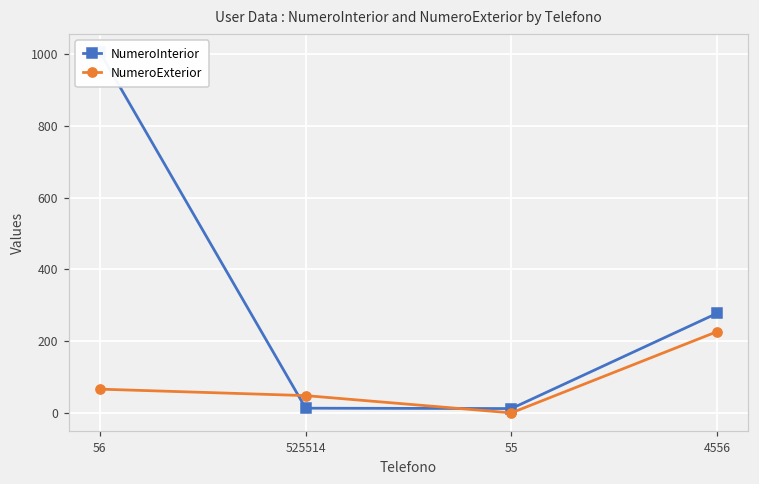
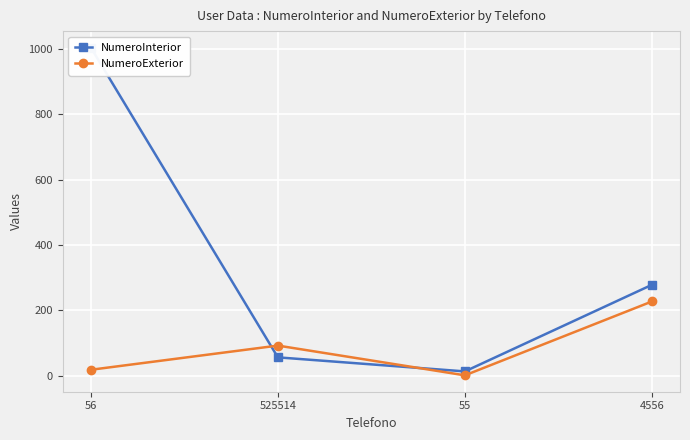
  {
    "NumeroInterior": {
-     "525514": 10,
+     "525514": 60,
      "55": 10,
      "4556": 280
    },
    "NumeroExterior": {
-     "56": 70,
-     "525514": 50,
+     "56": 20,
+     "525514": 90,
      "55": 0,
      "4556": 230
    }
  }
